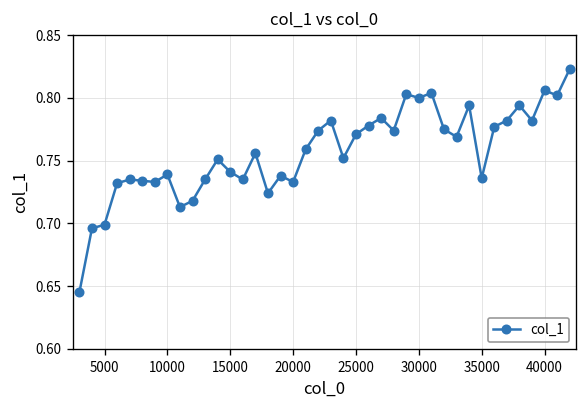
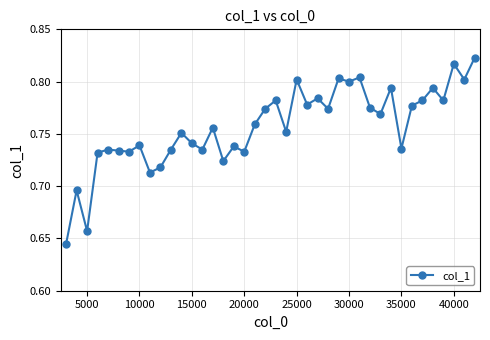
  {
-   "5000": 0.699,
+   "5000": 0.657,
    "10000": 0.739,
    "15000": 0.741,
    "20000": 0.733,
-   "25000": 0.771,
+   "25000": 0.802,
    "30000": 0.800,
    "35000": 0.736,
-   "40000": 0.806
+   "40000": 0.817
  }
